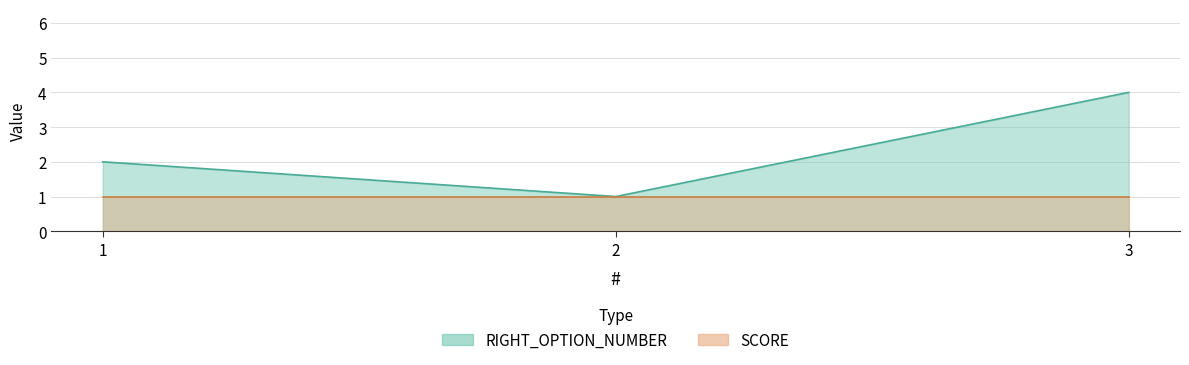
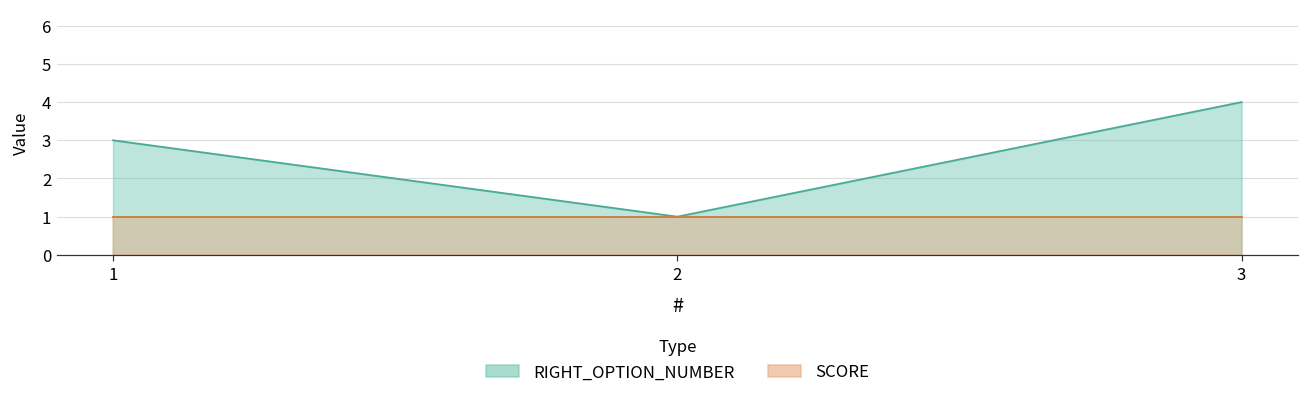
  {
    "RIGHT_OPTION_NUMBER": {
-     "1": 2,
+     "1": 3,
      "3": 4
    },
    "SCORE": {
      "1": 1,
      "3": 1
    }
  }
